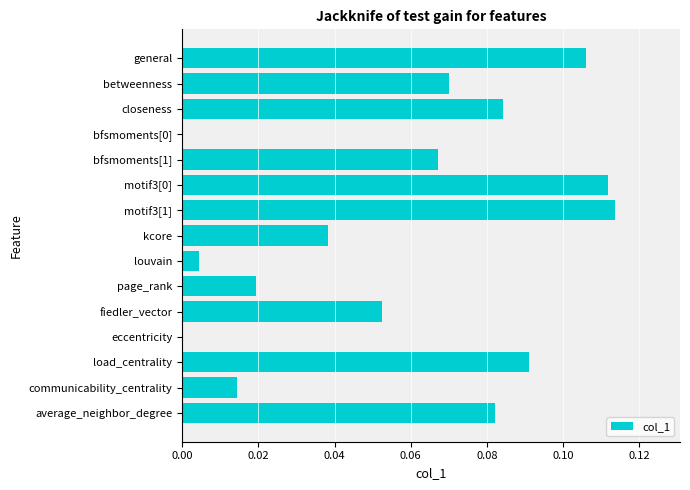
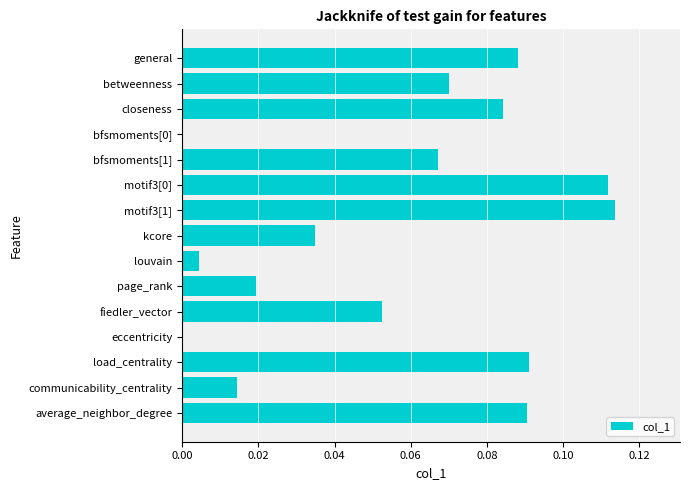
  {
-   "general": 0.106,
+   "general": 0.088,
    "betweenness": 0.070,
    "closeness": 0.084,
    "bfsmoments[1]": 0.067,
    "motif3[0]": 0.112,
    "motif3[1]": 0.114,
-   "kcore": 0.038,
+   "kcore": 0.035,
    "louvain": 0.004,
    "page_rank": 0.019,
    "fiedler_vector": 0.053,
    "load_centrality": 0.091,
    "communicability_centrality": 0.014,
-   "average_neighbor_degree": 0.082
+   "average_neighbor_degree": 0.091
  }
